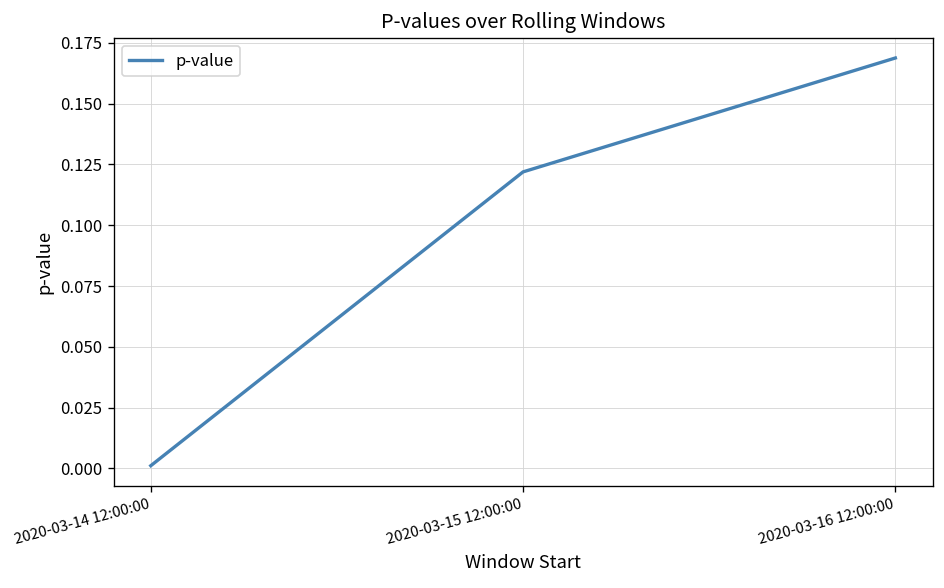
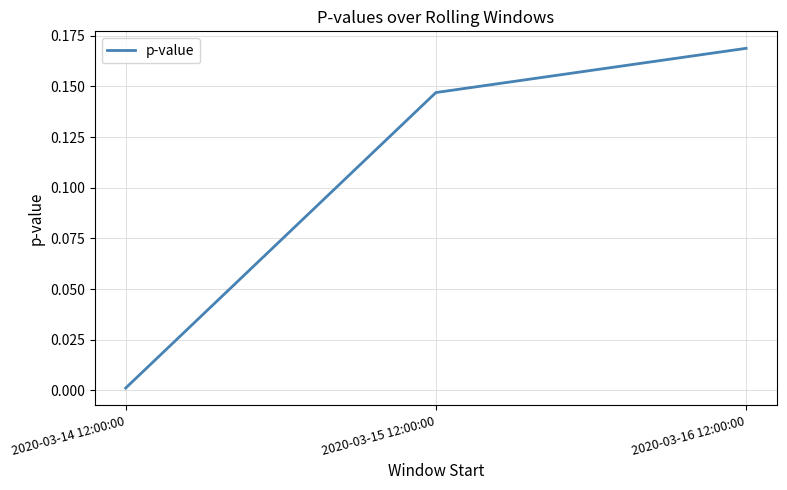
  {
    "2020-03-14 12:00:00": 0.001,
-   "2020-03-15 12:00:00": 0.122,
+   "2020-03-15 12:00:00": 0.147,
    "2020-03-16 12:00:00": 0.169
  }
